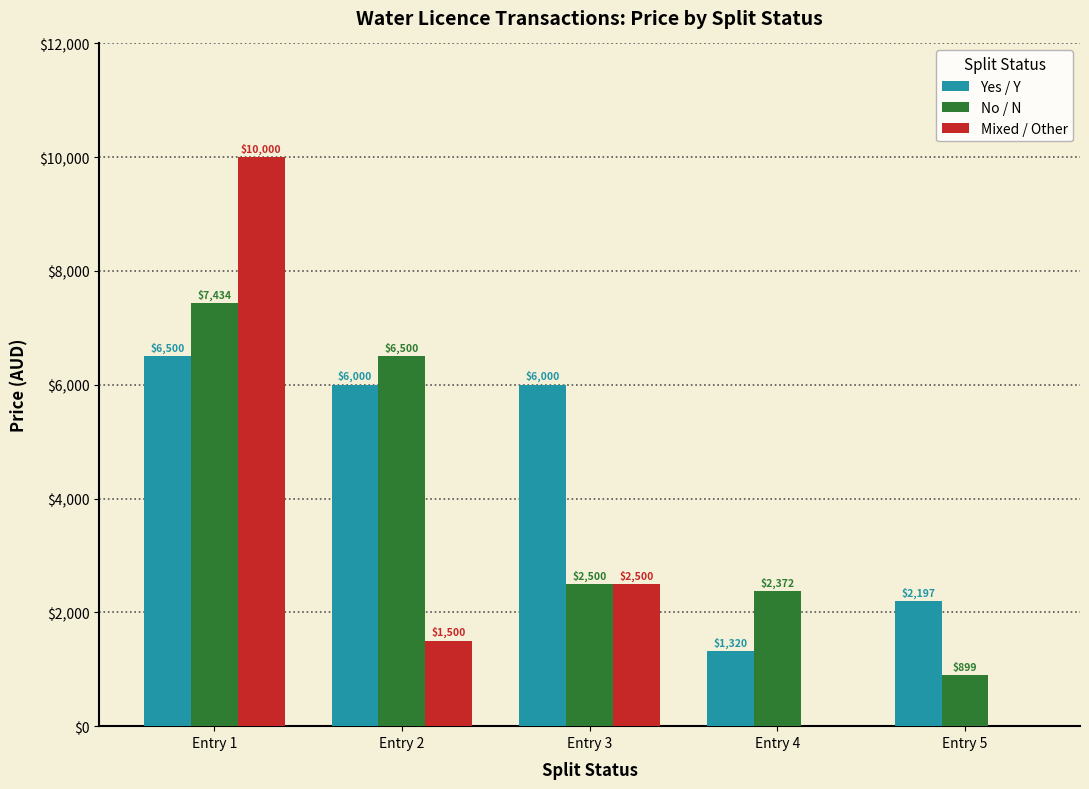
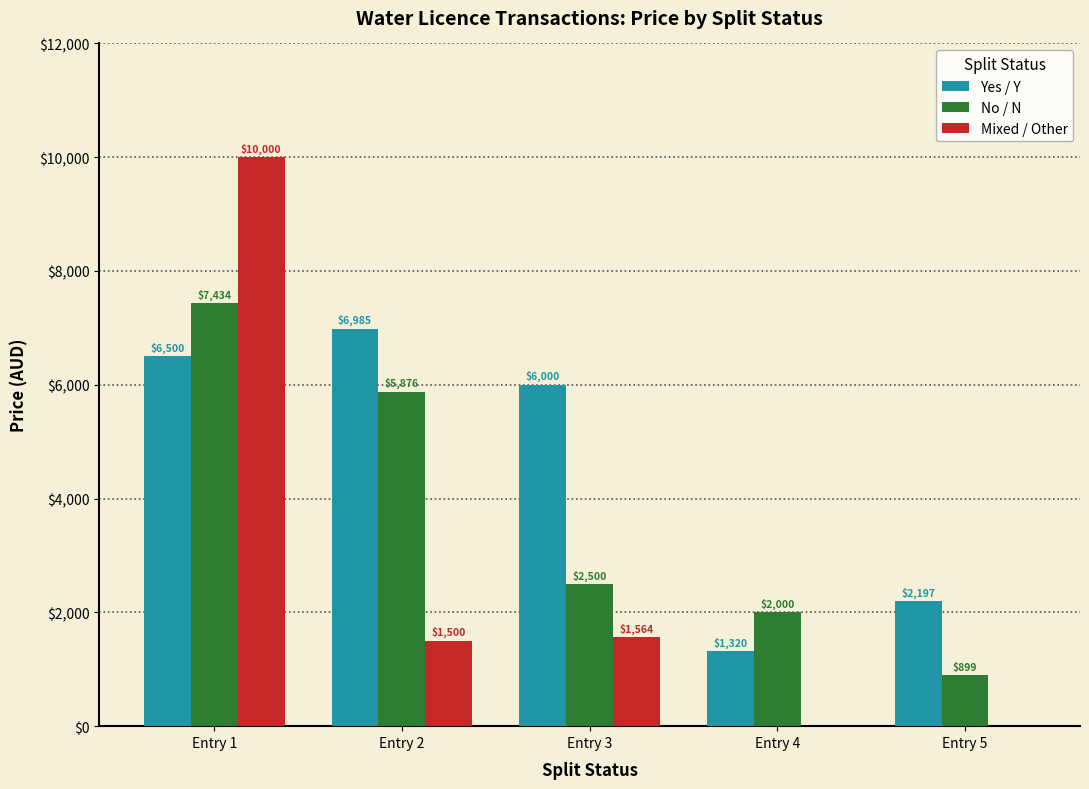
  {
    "Yes / Y": {
      "Entry 1": "$6,500",
-     "Entry 2": "$6,000",
+     "Entry 2": "$6,985",
      "Entry 3": "$6,000",
      "Entry 4": "$1,320",
      "Entry 5": "$2,197"
    },
    "No / N": {
      "Entry 1": "$7,434",
-     "Entry 2": "$6,500",
+     "Entry 2": "$5,876",
      "Entry 3": "$2,500",
-     "Entry 4": "$2,372",
+     "Entry 4": "$2,000",
      "Entry 5": "$899"
    },
    "Mixed / Other": {
      "Entry 1": "$10,000",
      "Entry 2": "$1,500",
-     "Entry 3": "$2,500"
+     "Entry 3": "$1,564"
    }
  }
